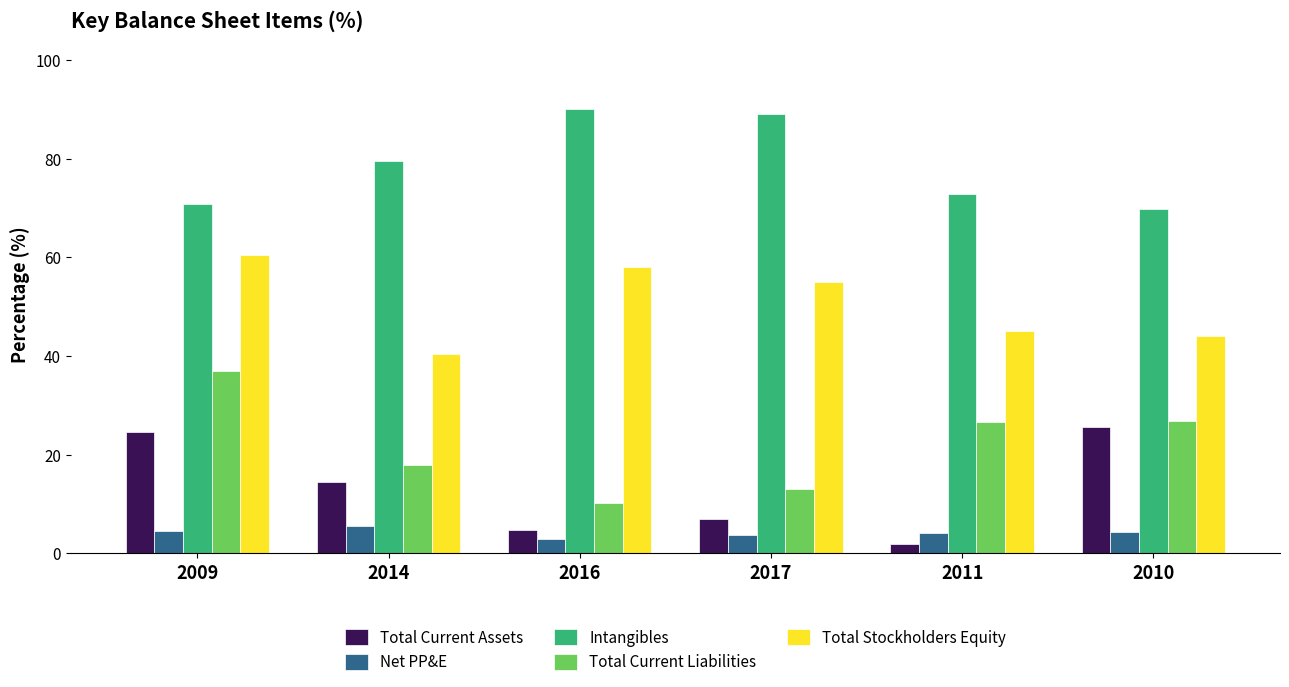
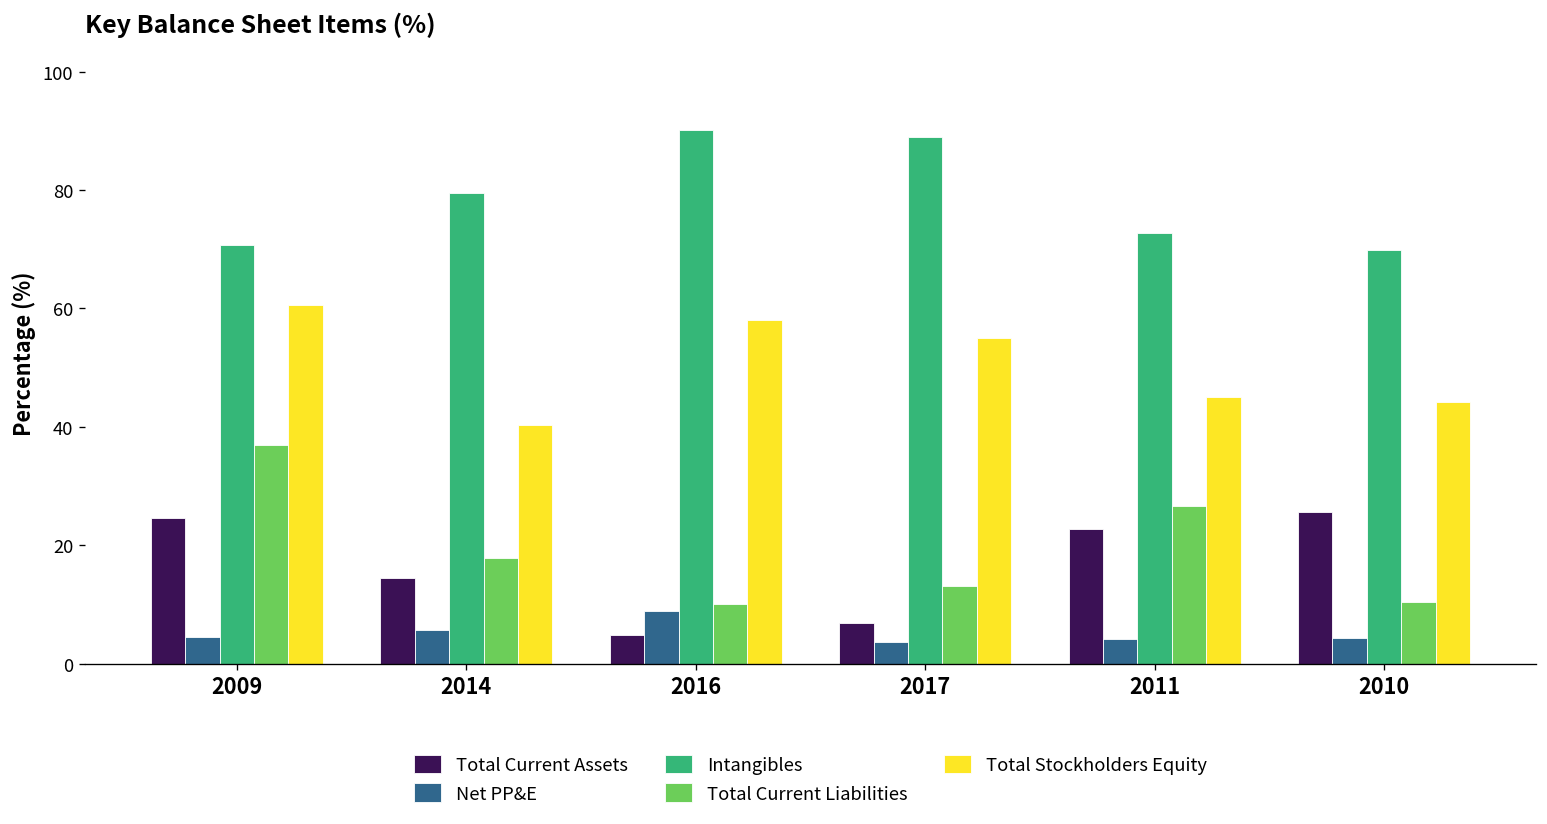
  {
    "Total Current Assets": {
      "2009": 25,
      "2014": 14,
      "2016": 5,
      "2017": 7,
-     "2011": 2,
+     "2011": 23,
      "2010": 26
    },
    "Net PP&E": {
      "2009": 4,
      "2014": 6,
-     "2016": 3,
+     "2016": 9,
      "2017": 4,
      "2011": 4,
      "2010": 4
    },
    "Intangibles": {
      "2009": 71,
      "2014": 79,
      "2016": 90,
      "2017": 89,
      "2011": 73,
      "2010": 70
    },
    "Total Current Liabilities": {
      "2009": 37,
      "2014": 18,
      "2016": 10,
      "2017": 13,
      "2011": 27,
-     "2010": 27
+     "2010": 10
    },
    "Total Stockholders Equity": {
      "2009": 61,
      "2014": 40,
      "2016": 58,
      "2017": 55,
      "2011": 45,
      "2010": 44
    }
  }
